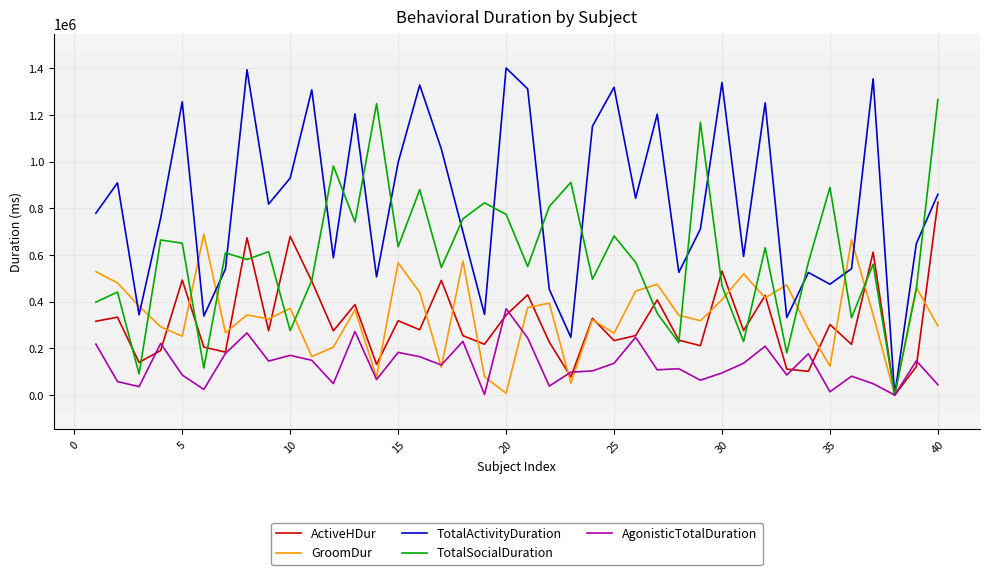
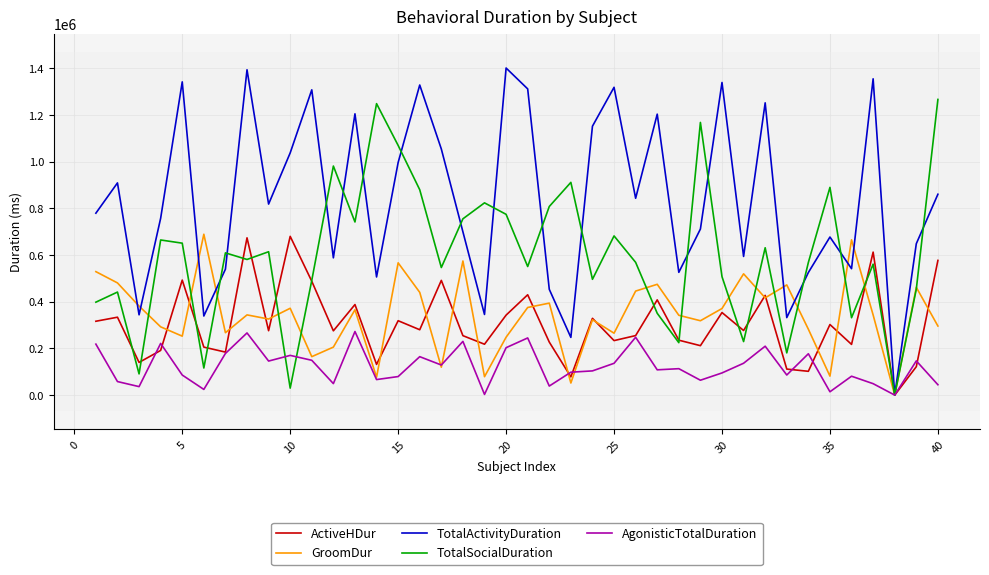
  {
    "ActiveHDur": {
      "5": 490000,
      "10": 680000,
      "15": 320000,
      "20": 340000,
      "25": 230000,
-     "30": 530000,
+     "30": 350000,
      "35": 300000,
-     "40": 830000
+     "40": 580000
    },
    "GroomDur": {
      "5": 250000,
      "10": 370000,
      "15": 570000,
-     "20": 10000,
+     "20": 250000,
      "25": 270000,
-     "30": 410000,
-     "35": 120000,
+     "30": 370000,
+     "35": 80000,
      "40": 300000
    },
    "TotalActivityDuration": {
-     "5": 1260000,
-     "10": 930000,
+     "5": 1340000,
+     "10": 1040000,
      "15": 1000000,
      "20": 1400000,
      "25": 1320000,
      "30": 1340000,
-     "35": 480000,
+     "35": 680000,
      "40": 860000
    },
    "TotalSocialDuration": {
      "5": 650000,
-     "10": 280000,
-     "15": 640000,
+     "10": 30000,
+     "15": 1070000,
      "20": 770000,
      "25": 680000,
-     "30": 470000,
+     "30": 510000,
      "35": 890000,
      "40": 1270000
    },
    "AgonisticTotalDuration": {
      "5": 90000,
      "10": 170000,
-     "15": 180000,
-     "20": 370000,
+     "15": 80000,
+     "20": 200000,
      "25": 140000,
      "30": 90000,
      "35": 10000,
      "40": 40000
    }
  }
